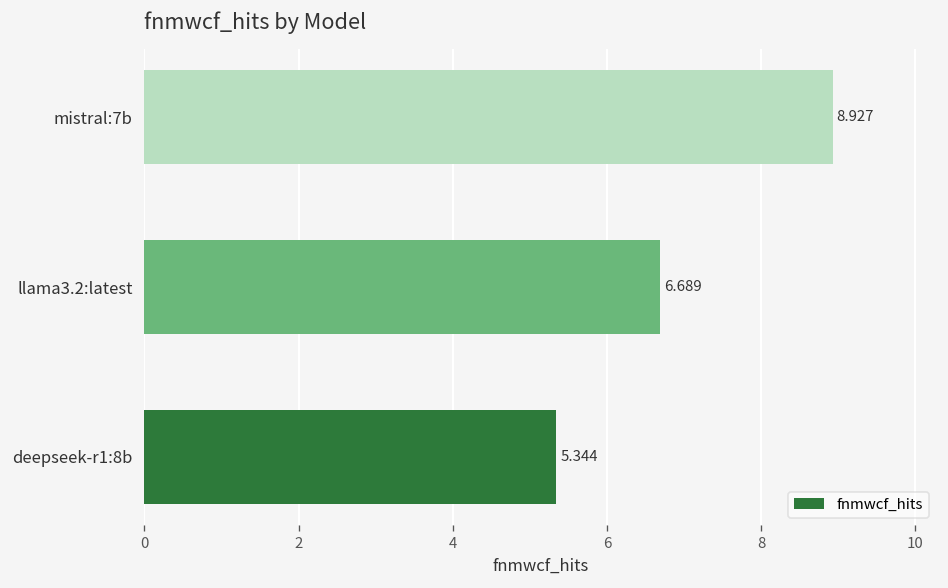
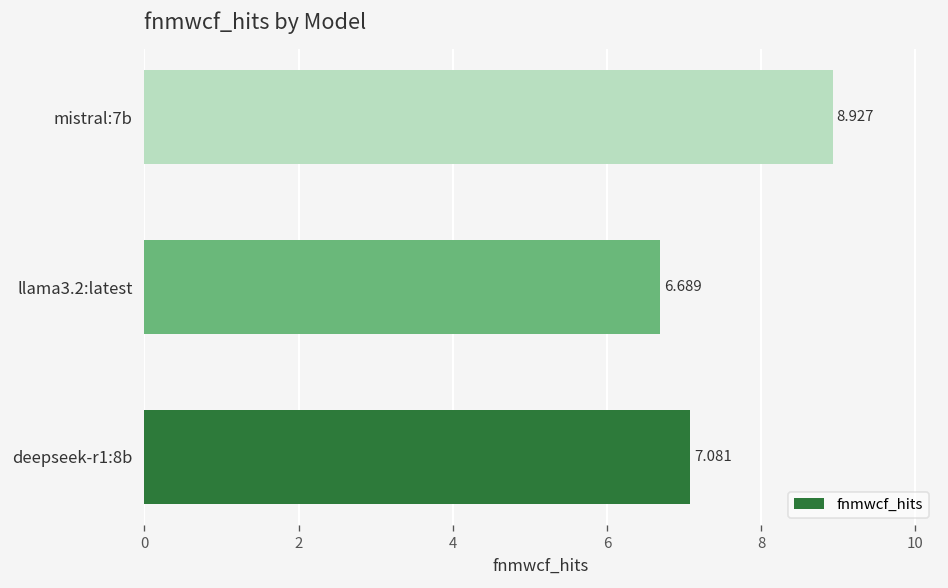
  {
    "mistral:7b": 8.927,
    "llama3.2:latest": 6.689,
-   "deepseek-r1:8b": 5.344
+   "deepseek-r1:8b": 7.081
  }
